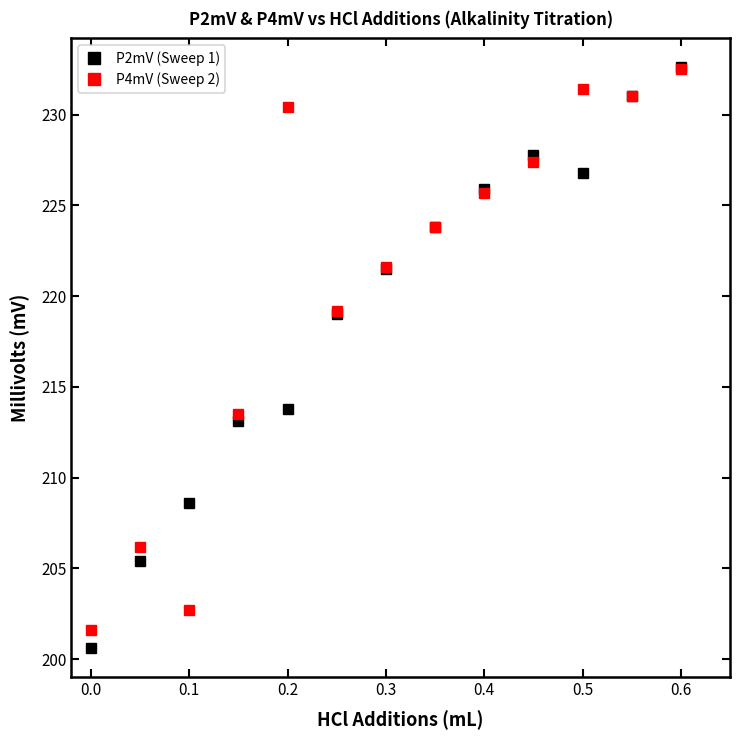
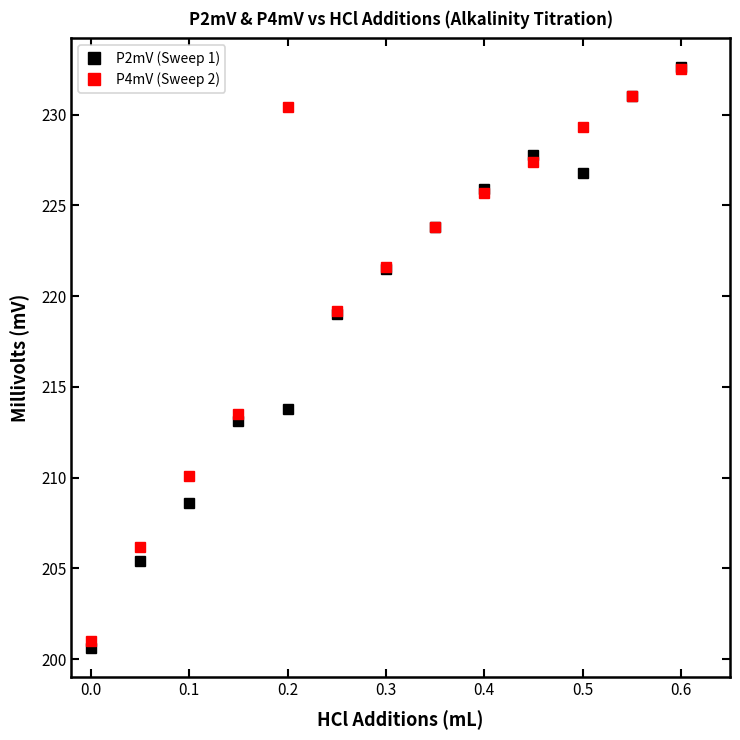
  {
    "P2mV (Sweep 1)": {
      "0.0": 200.6,
      "0.1": 208.6,
      "0.2": 213.8,
      "0.4": 225.9,
      "0.5": 226.8
    },
    "P4mV (Sweep 2)": {
-     "0.0": 201.6,
-     "0.1": 202.7,
+     "0.0": 201.0,
+     "0.1": 210.1,
      "0.2": 230.4,
      "0.4": 225.7,
-     "0.5": 231.4
+     "0.5": 229.3
    }
  }
